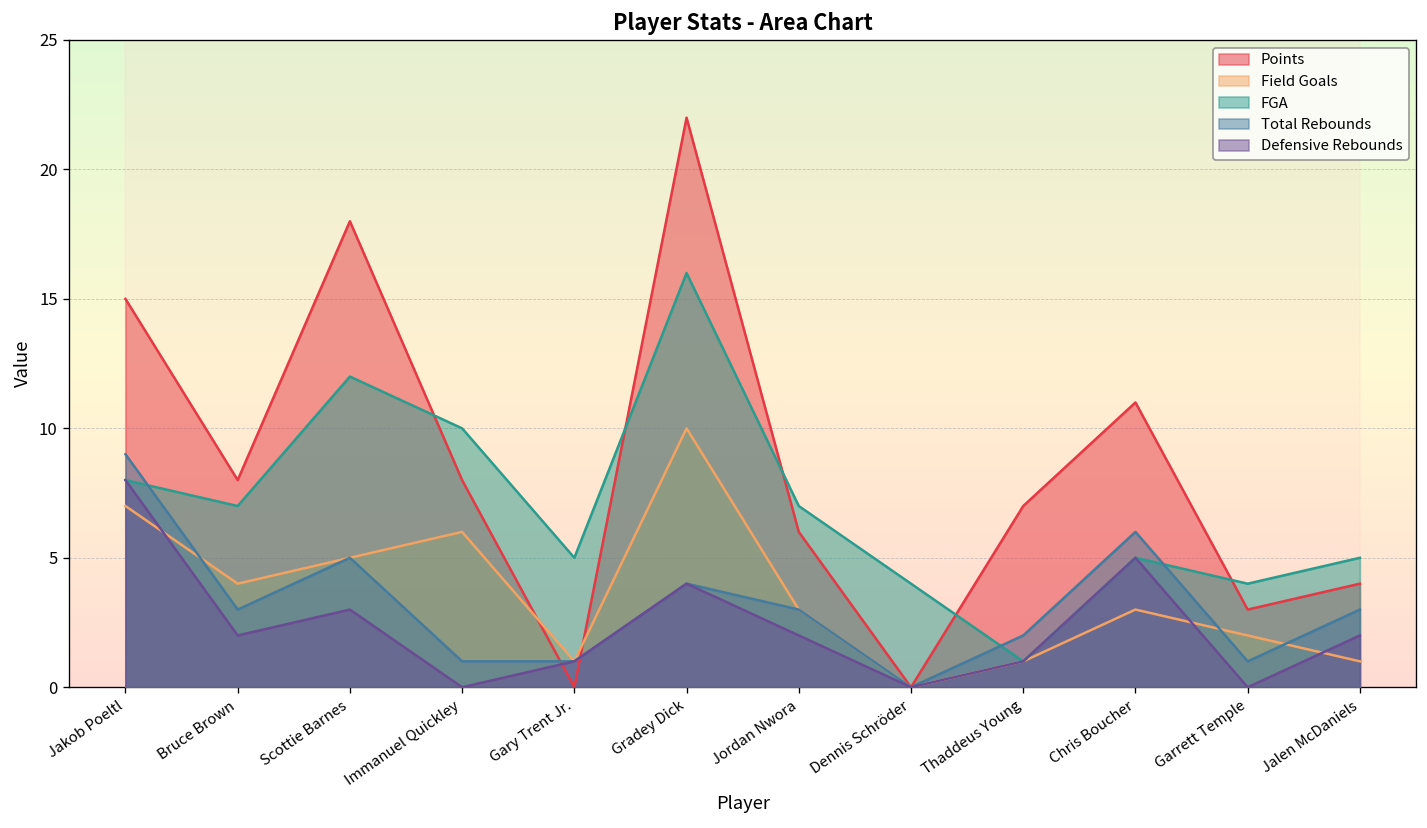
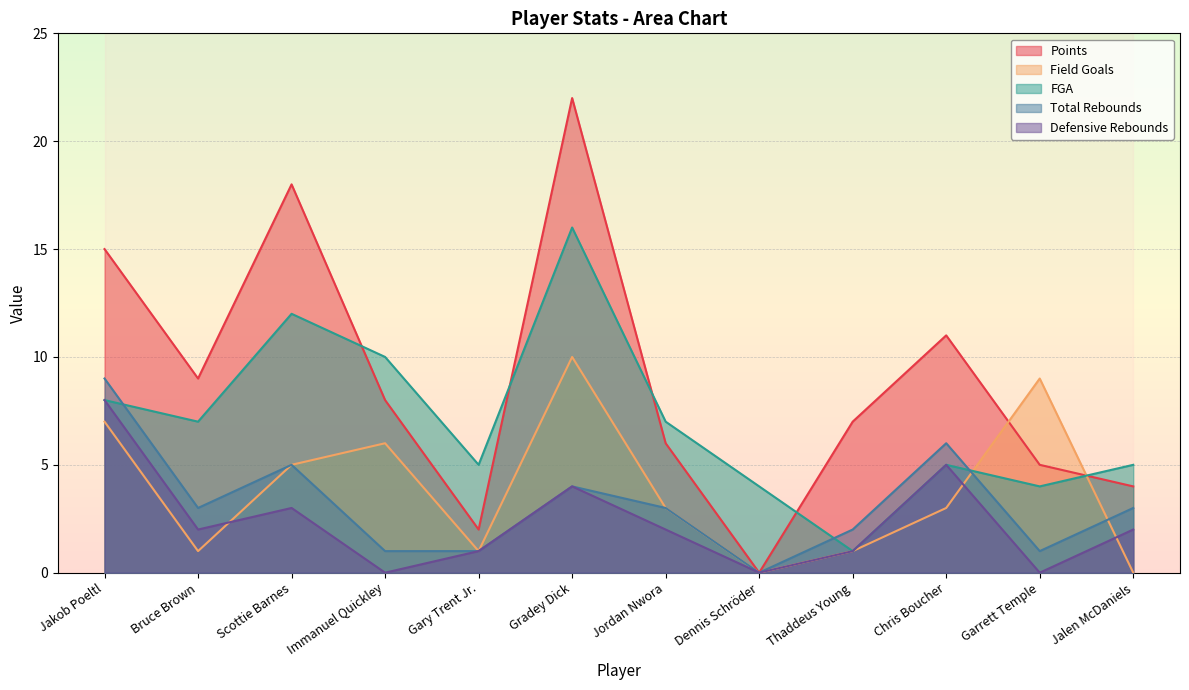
  {
    "Points": {
      "Jakob Poeltl": 15,
-     "Bruce Brown": 8,
+     "Bruce Brown": 9,
      "Scottie Barnes": 18,
      "Immanuel Quickley": 8,
-     "Gary Trent Jr.": 0,
+     "Gary Trent Jr.": 2,
      "Gradey Dick": 22,
      "Jordan Nwora": 6,
      "Thaddeus Young": 7,
      "Chris Boucher": 11,
-     "Garrett Temple": 3,
+     "Garrett Temple": 5,
      "Jalen McDaniels": 4
    },
    "Field Goals": {
      "Jakob Poeltl": 7,
-     "Bruce Brown": 4,
+     "Bruce Brown": 1,
      "Immanuel Quickley": 6,
      "Gradey Dick": 10,
      "Chris Boucher": 3,
-     "Garrett Temple": 2,
-     "Jalen McDaniels": 1
+     "Garrett Temple": 9,
+     "Jalen McDaniels": 0
    }
  }
